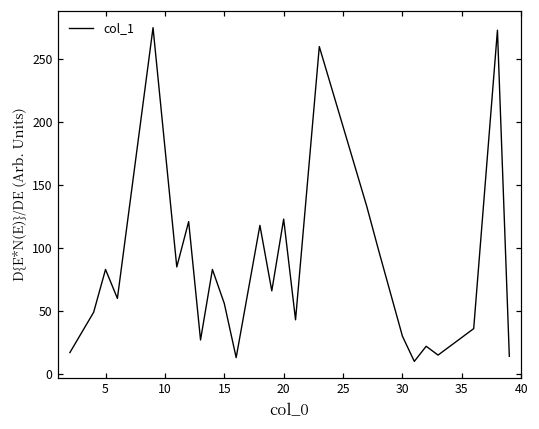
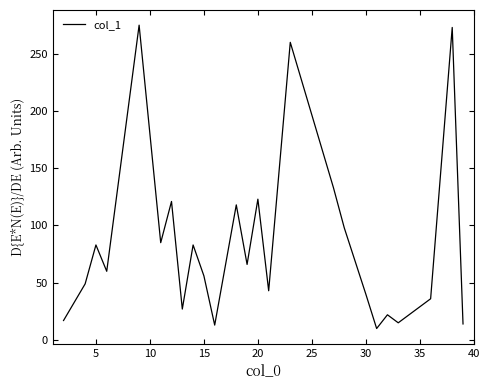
  {
    "5": 83,
    "15": 56,
    "20": 123,
-   "30": 30
+   "30": 40
  }
